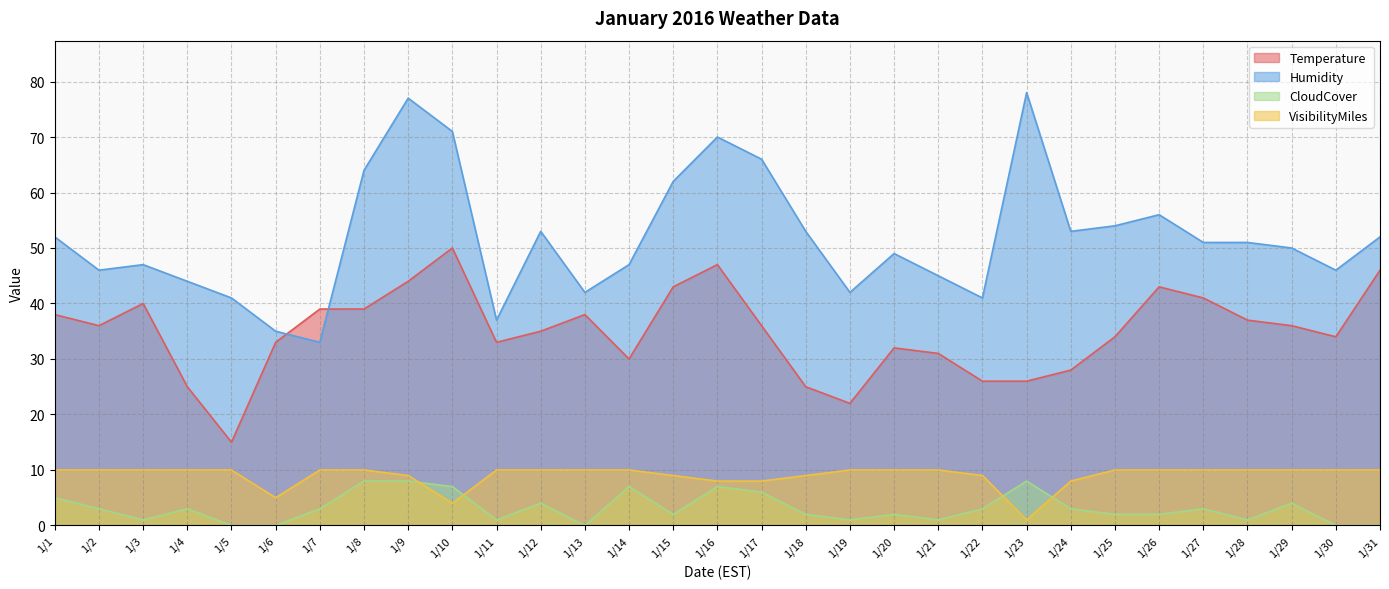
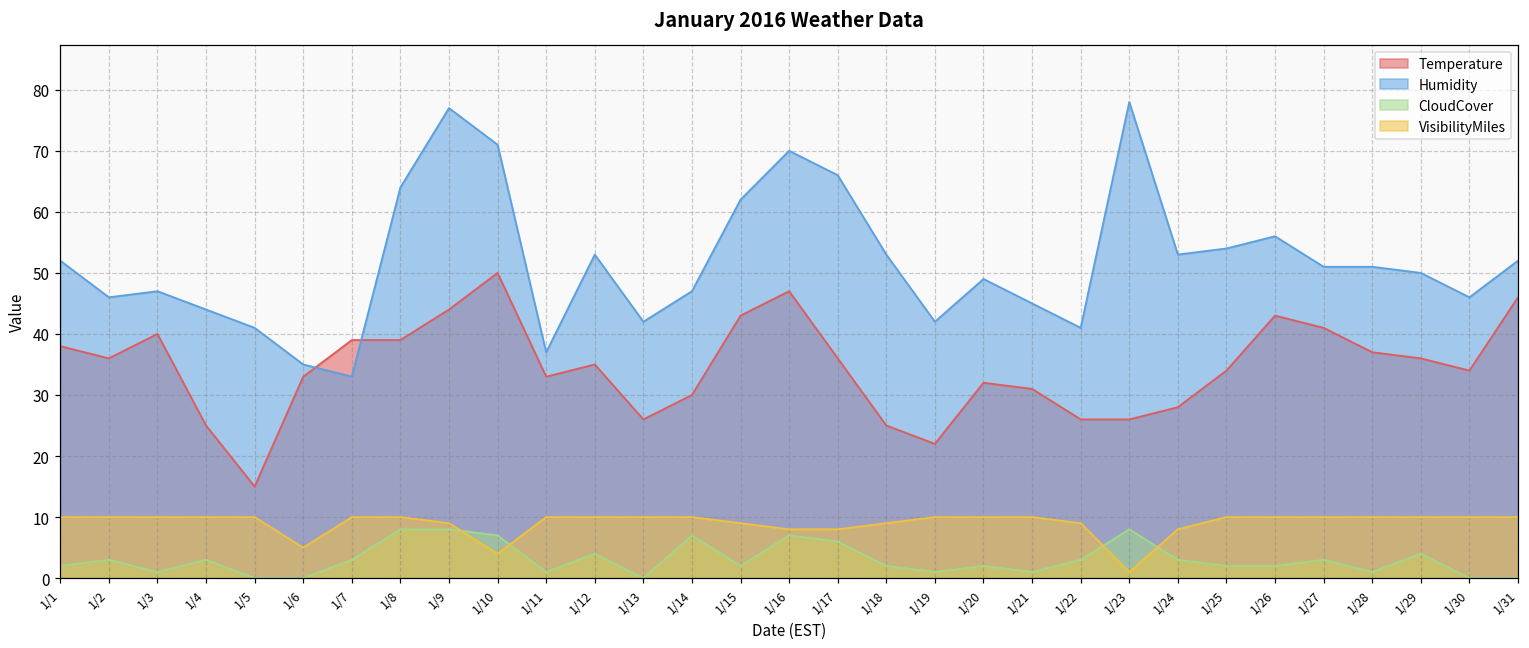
  {
    "Temperature": {
      "1/1": 38,
      "1/2": 36,
      "1/3": 40,
      "1/4": 25,
      "1/5": 15,
      "1/6": 33,
      "1/7": 39,
      "1/8": 39,
      "1/9": 44,
      "1/10": 50,
      "1/11": 33,
      "1/12": 35,
-     "1/13": 38,
+     "1/13": 26,
      "1/14": 30,
      "1/15": 43,
      "1/16": 47,
      "1/17": 36,
      "1/18": 25,
      "1/19": 22,
      "1/20": 32,
      "1/21": 31,
      "1/22": 26,
      "1/23": 26,
      "1/24": 28,
      "1/25": 34,
      "1/26": 43,
      "1/27": 41,
      "1/28": 37,
      "1/29": 36,
      "1/30": 34,
      "1/31": 46
    },
    "Humidity": {
      "1/1": 52,
      "1/2": 46,
      "1/3": 47,
      "1/4": 44,
      "1/5": 41,
      "1/6": 35,
      "1/7": 33,
      "1/8": 64,
      "1/9": 77,
      "1/10": 71,
      "1/11": 37,
      "1/12": 53,
      "1/13": 42,
      "1/14": 47,
      "1/15": 62,
      "1/16": 70,
      "1/17": 66,
      "1/18": 53,
      "1/19": 42,
      "1/20": 49,
      "1/21": 45,
      "1/22": 41,
      "1/23": 78,
      "1/24": 53,
      "1/25": 54,
      "1/26": 56,
      "1/27": 51,
      "1/28": 51,
      "1/29": 50,
      "1/30": 46,
      "1/31": 52
    },
    "CloudCover": {
-     "1/1": 5,
+     "1/1": 2,
      "1/2": 3,
      "1/3": 1,
      "1/4": 3,
      "1/5": 0,
      "1/6": 0,
      "1/7": 3,
      "1/8": 8,
      "1/9": 8,
      "1/10": 7,
      "1/11": 1,
      "1/12": 4,
      "1/13": 0,
      "1/14": 7,
      "1/15": 2,
      "1/16": 7,
      "1/17": 6,
      "1/18": 2,
      "1/19": 1,
      "1/20": 2,
      "1/21": 1,
      "1/22": 3,
      "1/23": 8,
      "1/24": 3,
      "1/25": 2,
      "1/26": 2,
      "1/27": 3,
      "1/28": 1,
      "1/29": 4,
      "1/30": 0,
      "1/31": 0
    },
    "VisibilityMiles": {
      "1/1": 10,
      "1/2": 10,
      "1/3": 10,
      "1/4": 10,
      "1/5": 10,
      "1/6": 5,
      "1/7": 10,
      "1/8": 10,
      "1/9": 9,
      "1/10": 4,
      "1/11": 10,
      "1/12": 10,
      "1/13": 10,
      "1/14": 10,
      "1/15": 9,
      "1/16": 8,
      "1/17": 8,
      "1/18": 9,
      "1/19": 10,
      "1/20": 10,
      "1/21": 10,
      "1/22": 9,
      "1/23": 1,
      "1/24": 8,
      "1/25": 10,
      "1/26": 10,
      "1/27": 10,
      "1/28": 10,
      "1/29": 10,
      "1/30": 10,
      "1/31": 10
    }
  }
